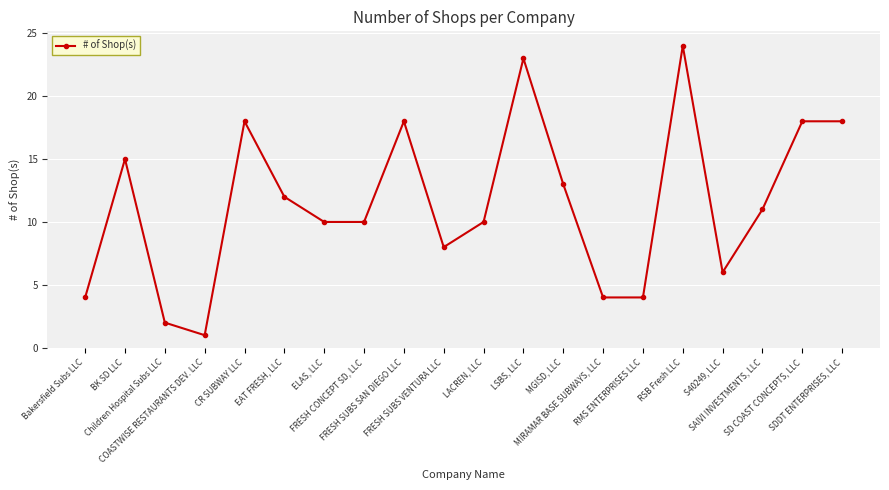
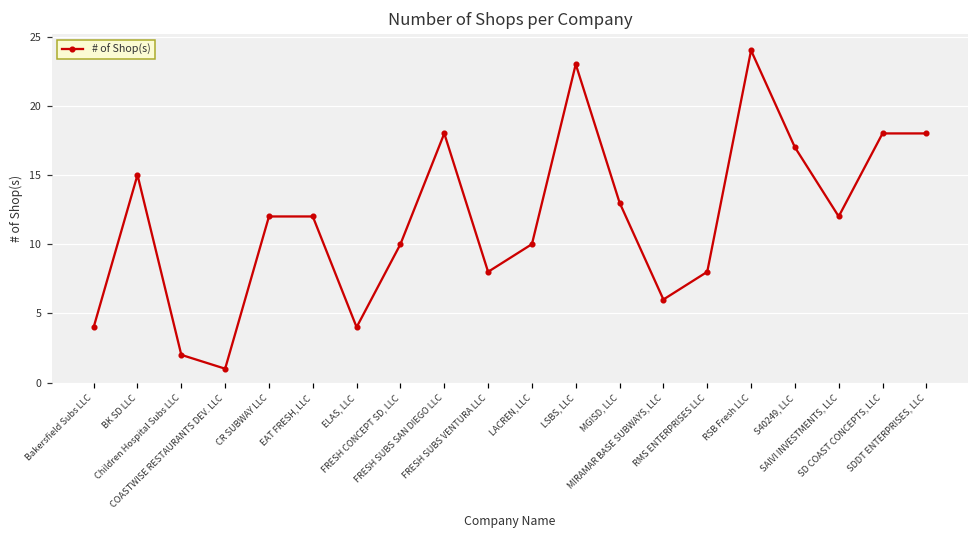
  {
    "Bakersfield Subs LLC": 4,
    "BK SD LLC": 15,
    "Children Hospital Subs LLC": 2,
    "COASTWISE RESTAURANTS DEV. LLC": 1,
-   "CR SUBWAY LLC": 18,
+   "CR SUBWAY LLC": 12,
    "EAT FRESH, LLC": 12,
-   "ELAS, LLC": 10,
+   "ELAS, LLC": 4,
    "FRESH CONCEPT SD, LLC": 10,
    "FRESH SUBS SAN DIEGO LLC": 18,
    "FRESH SUBS VENTURA LLC": 8,
    "LACREN, LLC": 10,
    "LSBS, LLC": 23,
    "MGISD, LLC": 13,
-   "MIRAMAR BASE SUBWAYS, LLC": 4,
-   "RMS ENTERPRISES LLC": 4,
+   "MIRAMAR BASE SUBWAYS, LLC": 6,
+   "RMS ENTERPRISES LLC": 8,
    "RSB Fresh LLC": 24,
-   "S40249, LLC": 6,
-   "SAIVI INVESTMENTS, LLC": 11,
+   "S40249, LLC": 17,
+   "SAIVI INVESTMENTS, LLC": 12,
    "SD COAST CONCEPTS, LLC": 18,
    "SDDT ENTERPRISES, LLC": 18
  }
